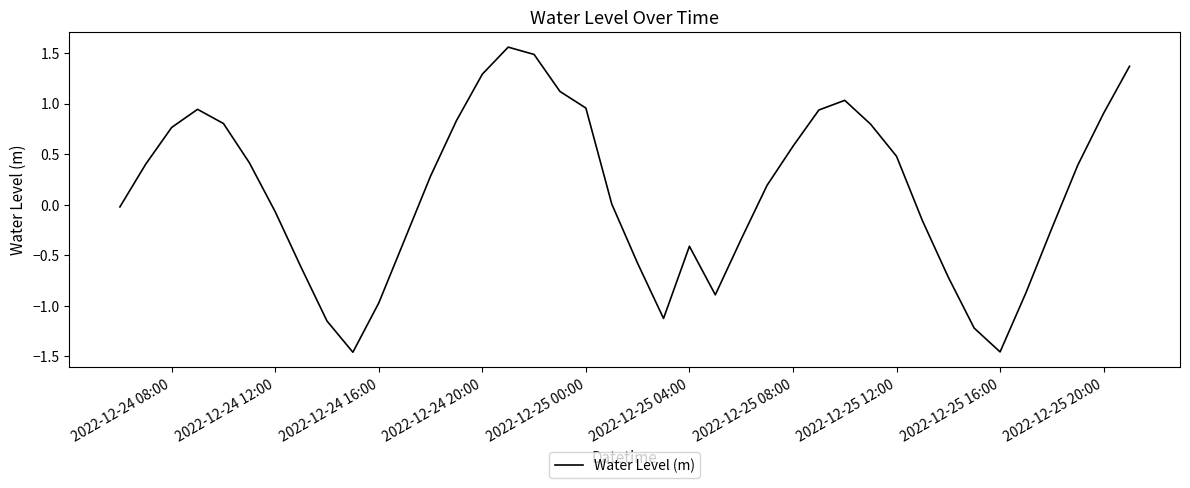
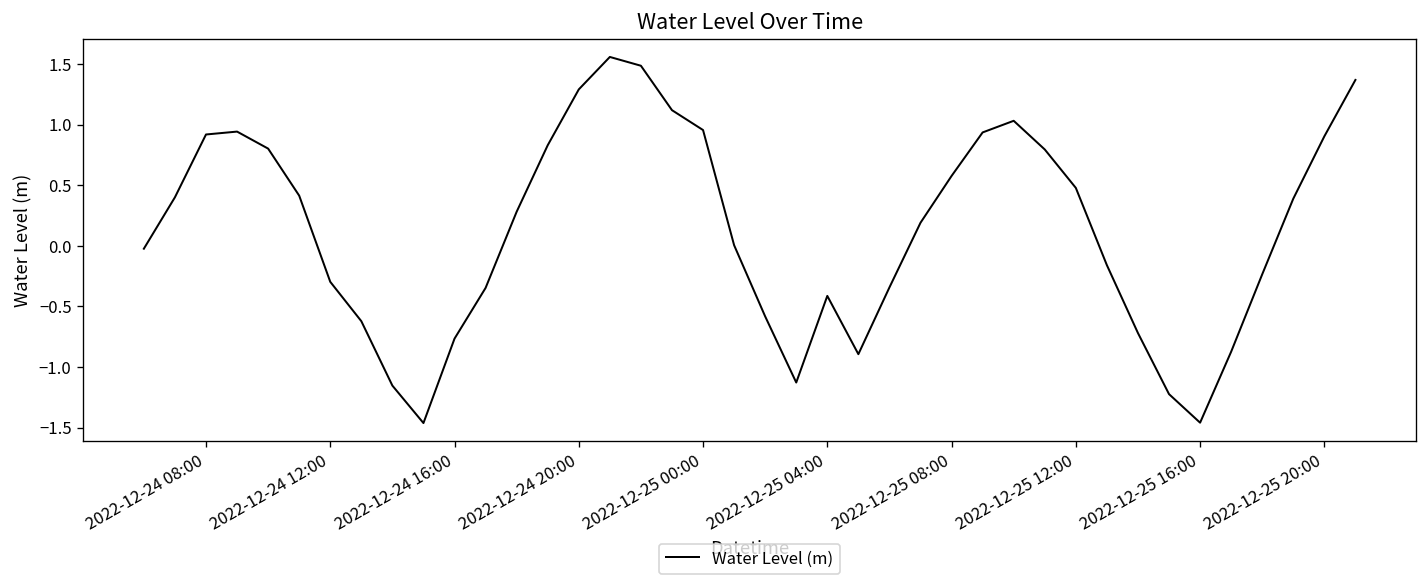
  {
-   "2022-12-24 08:00": 0.76,
-   "2022-12-24 12:00": -0.07,
-   "2022-12-24 16:00": -0.97,
+   "2022-12-24 08:00": 0.92,
+   "2022-12-24 12:00": -0.30,
+   "2022-12-24 16:00": -0.77,
    "2022-12-24 20:00": 1.29,
    "2022-12-25 00:00": 0.96,
    "2022-12-25 04:00": -0.41,
    "2022-12-25 08:00": 0.58,
    "2022-12-25 12:00": 0.48,
    "2022-12-25 16:00": -1.46,
    "2022-12-25 20:00": 0.90
  }
